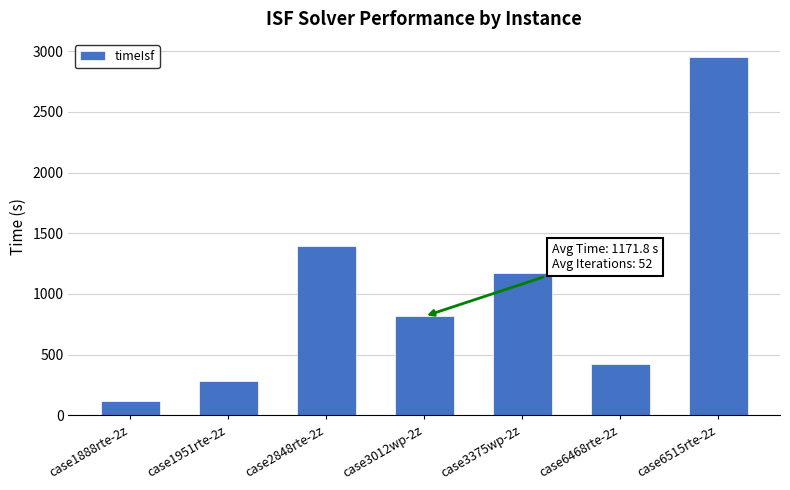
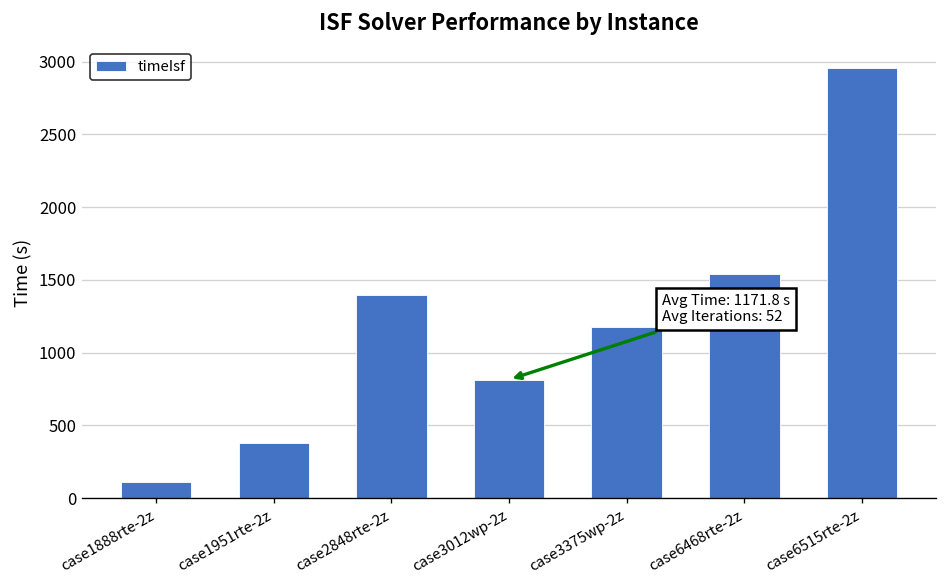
  {
    "case1888rte-2z": 110,
-   "case1951rte-2z": 280,
+   "case1951rte-2z": 380,
    "case2848rte-2z": 1400,
    "case3012wp-2z": 810,
-   "case6468rte-2z": 420,
+   "case6468rte-2z": 1540,
    "case6515rte-2z": 2950
  }
